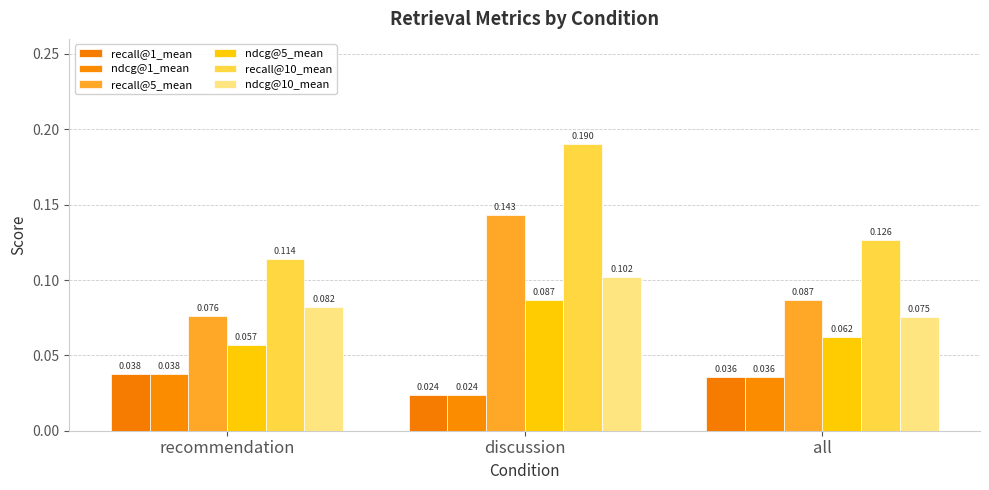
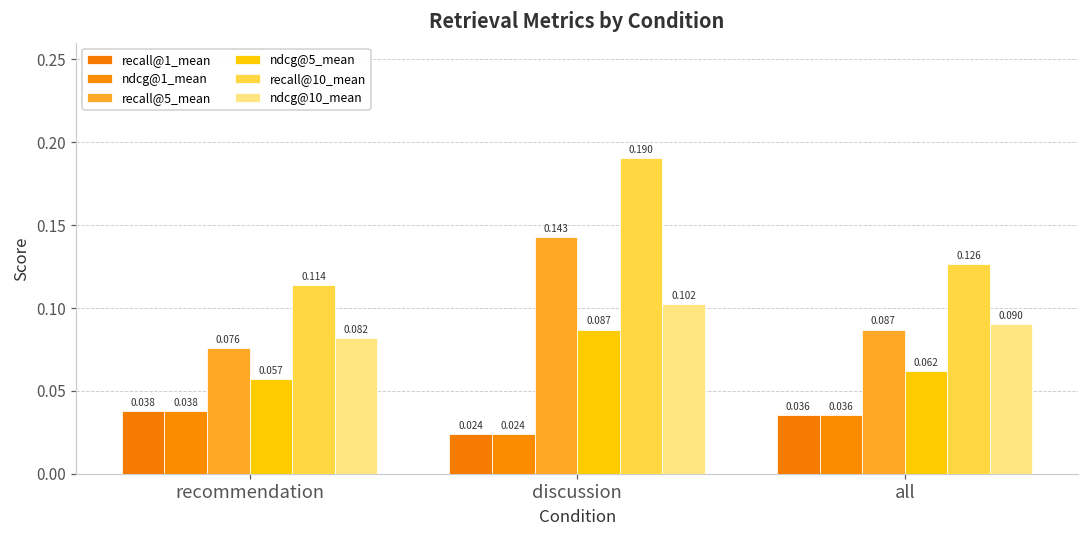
  {
    "ndcg@10_mean": {
      "recommendation": 0.082,
      "discussion": 0.102,
-     "all": 0.075
+     "all": 0.090
    }
  }
